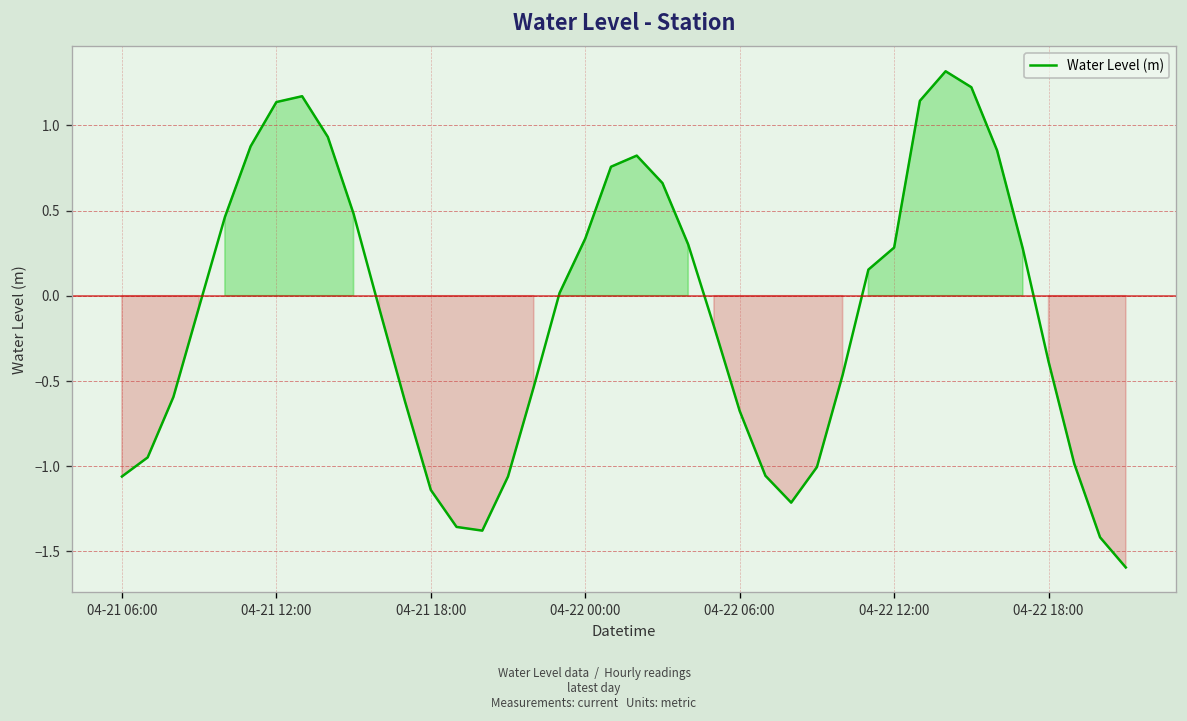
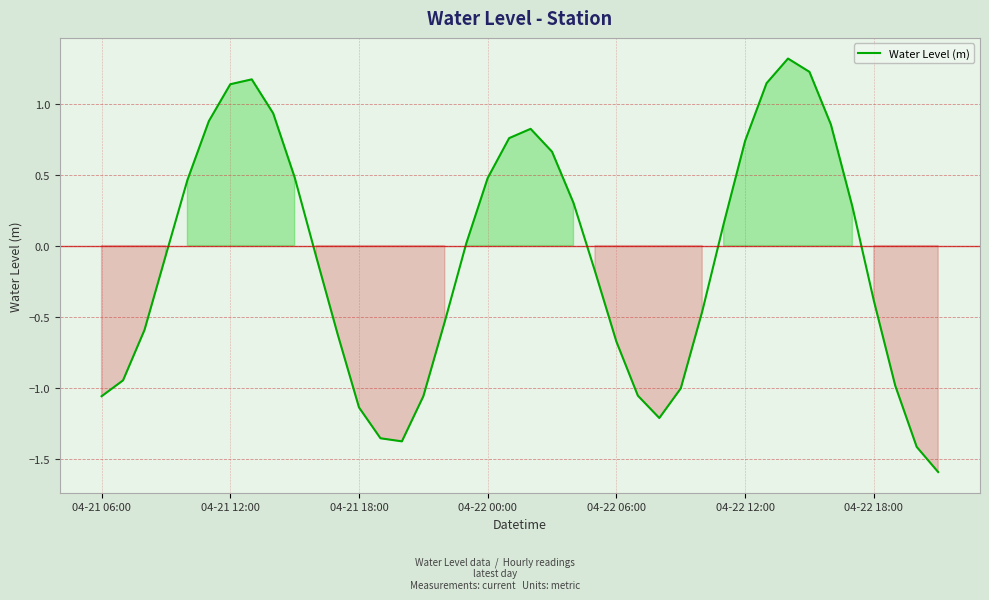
  {
    "04-21 06:00": -1.06,
    "04-21 12:00": 1.14,
    "04-21 18:00": -1.14,
-   "04-22 00:00": 0.34,
+   "04-22 00:00": 0.48,
    "04-22 06:00": -0.68,
-   "04-22 12:00": 0.28,
+   "04-22 12:00": 0.74,
    "04-22 18:00": -0.39
  }
